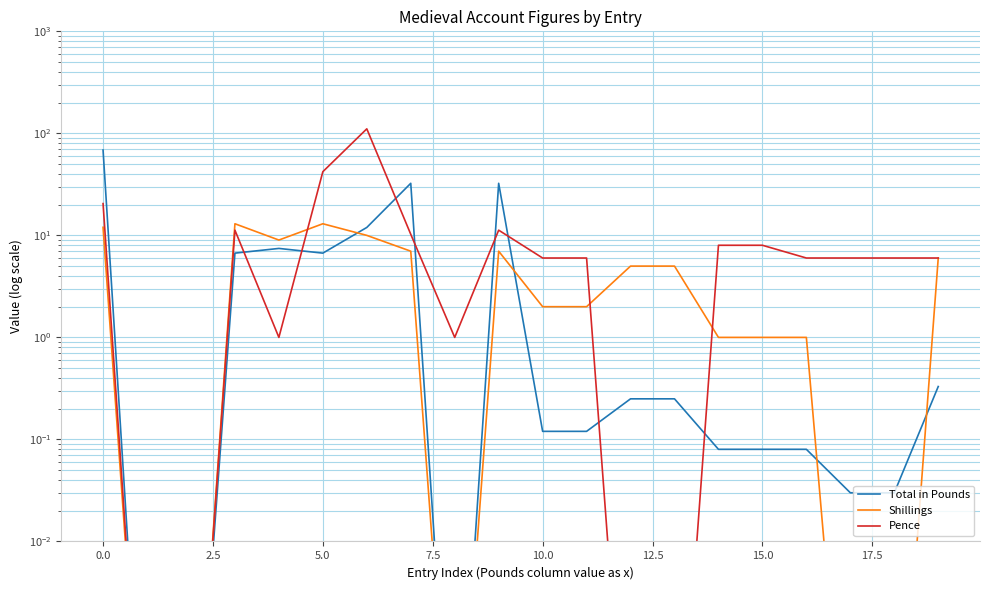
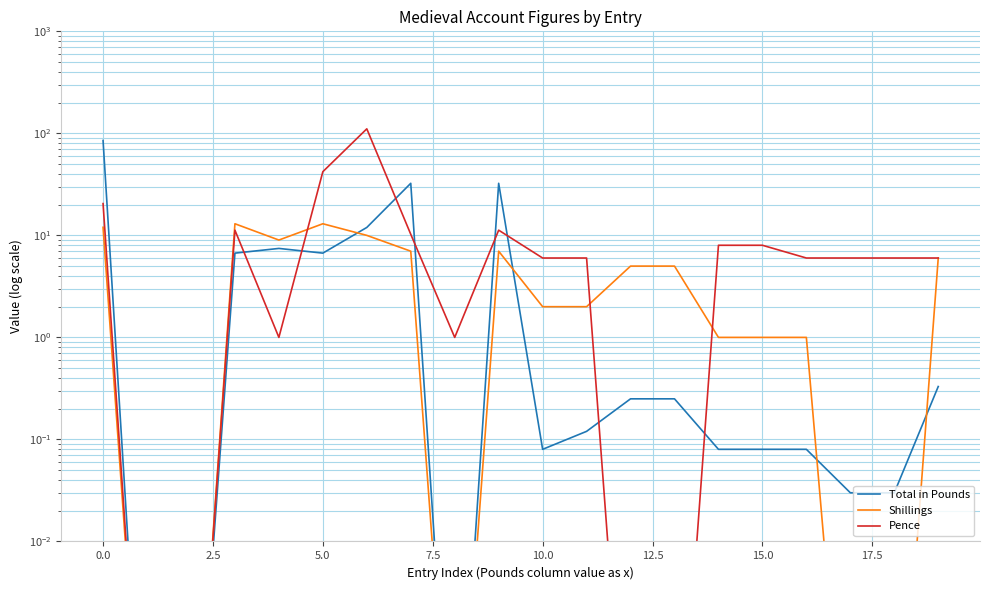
  {
    "Total in Pounds": {
-     "0.0": 70,
+     "0.0": 90,
      "5.0": 7,
-     "10.0": 0.12,
+     "10.0": 0.08,
      "15.0": 0.08
    },
    "Shillings": {
      "0.0": 12,
      "5.0": 13,
      "10.0": 2.0,
      "15.0": 1.0
    },
    "Pence": {
      "0.0": 20,
      "5.0": 42,
      "10.0": 6,
      "15.0": 8
    }
  }
